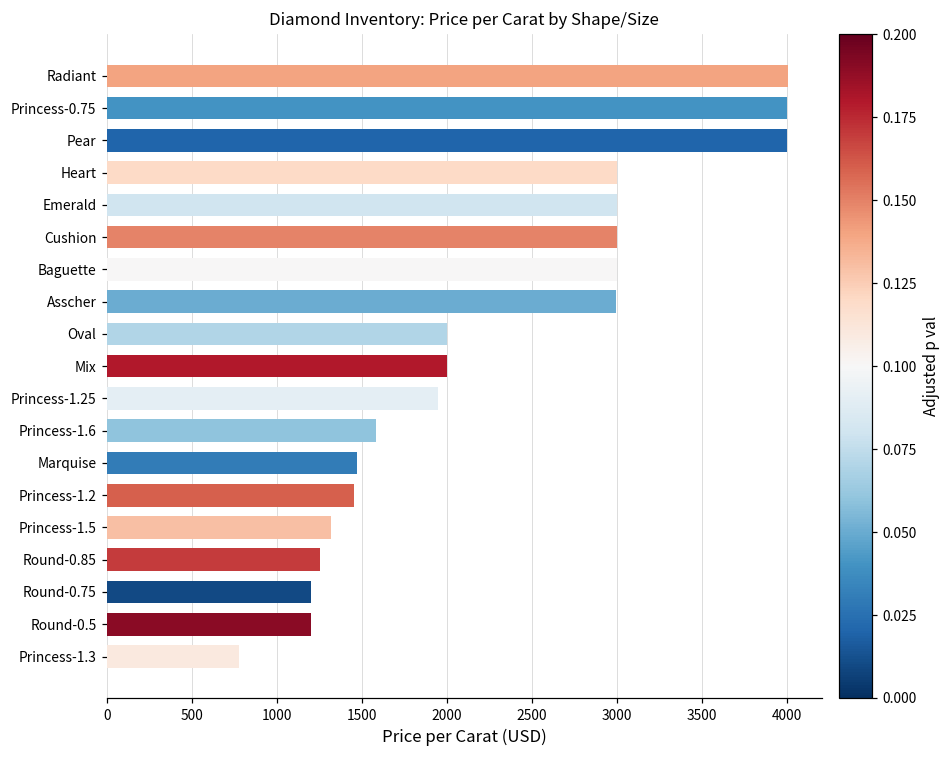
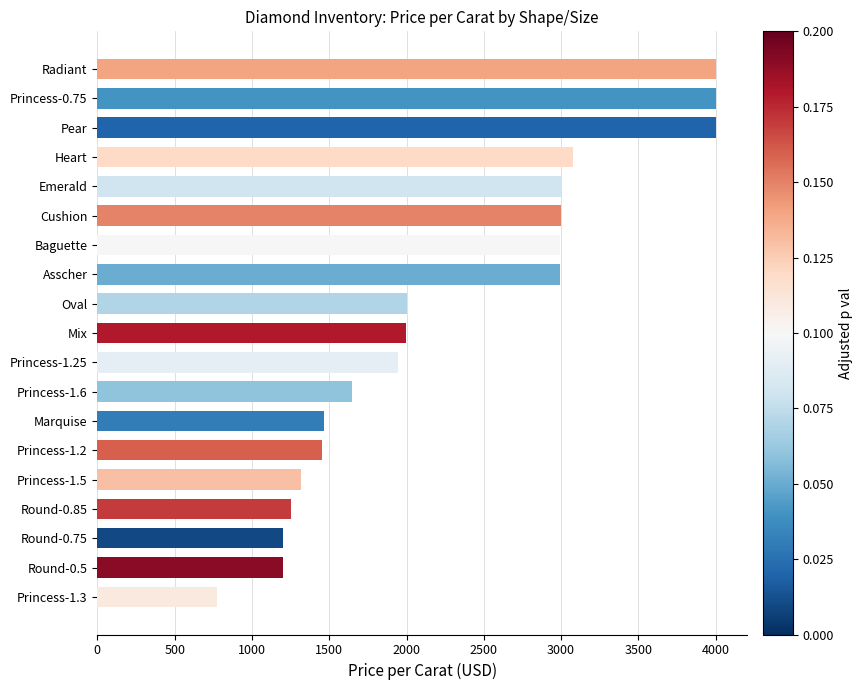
  {
    "Radiant": 4000,
    "Princess-0.75": 4000,
    "Pear": 4000,
-   "Heart": 3000,
+   "Heart": 3080,
    "Emerald": 3000,
    "Cushion": 3000,
    "Baguette": 3000,
    "Asscher": 3000,
    "Oval": 2000,
    "Mix": 2000,
    "Princess-1.25": 1950,
-   "Princess-1.6": 1580,
+   "Princess-1.6": 1650,
    "Marquise": 1470,
    "Princess-1.2": 1450,
    "Princess-1.5": 1320,
    "Round-0.85": 1250,
    "Round-0.75": 1200,
    "Round-0.5": 1200,
    "Princess-1.3": 780
  }
